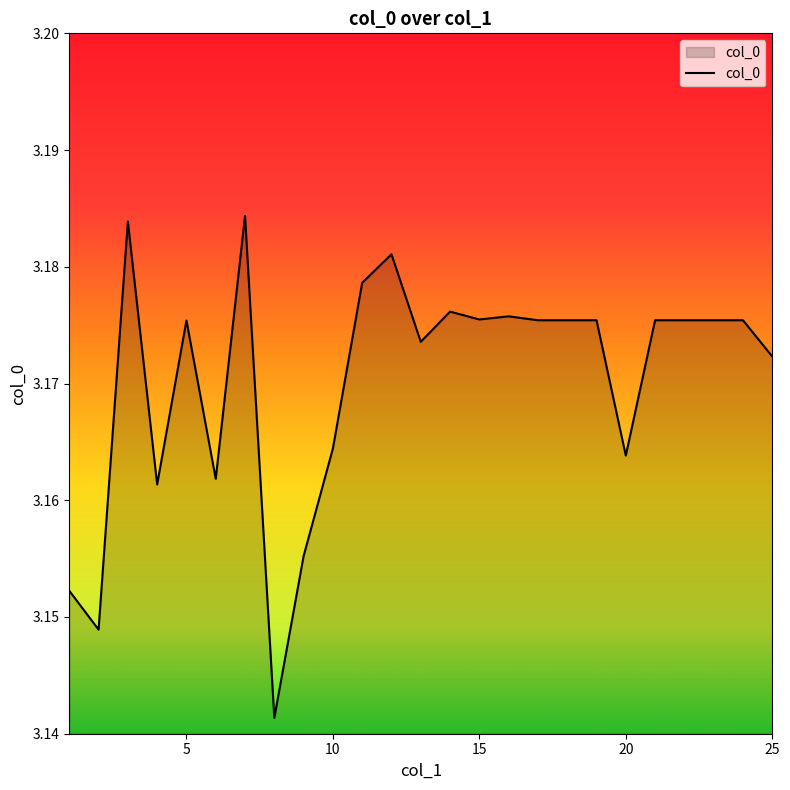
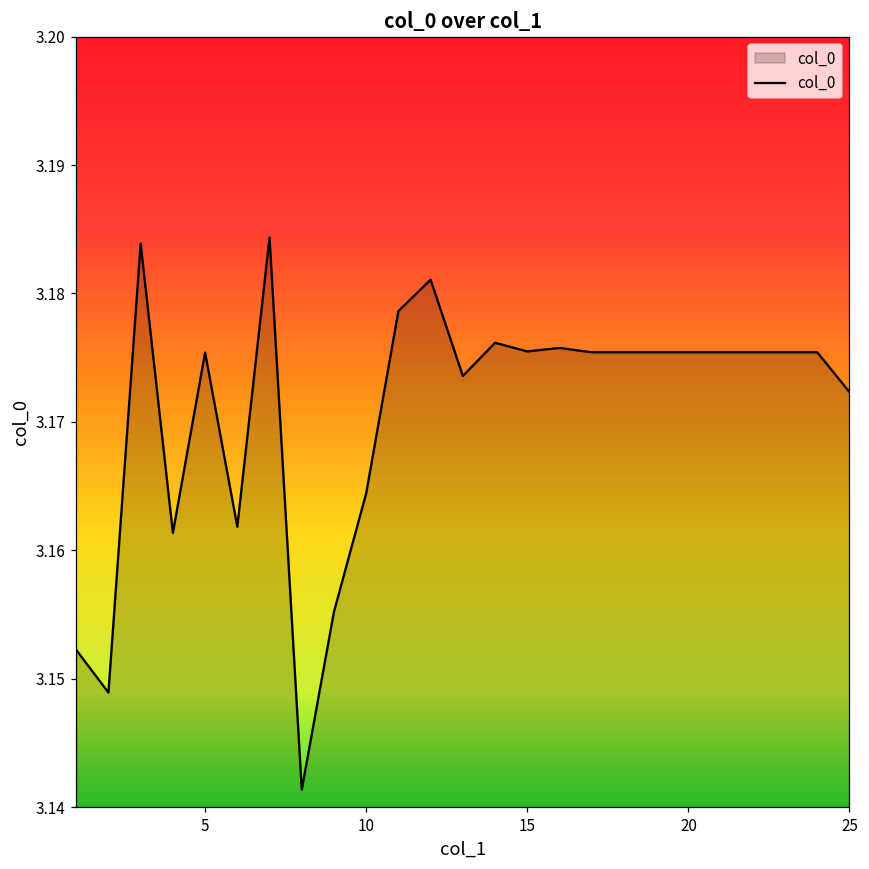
  {
    "5": 3.1754,
    "10": 3.1644,
    "15": 3.1755,
-   "20": 3.1638,
+   "20": 3.1754,
    "25": 3.1723
  }
